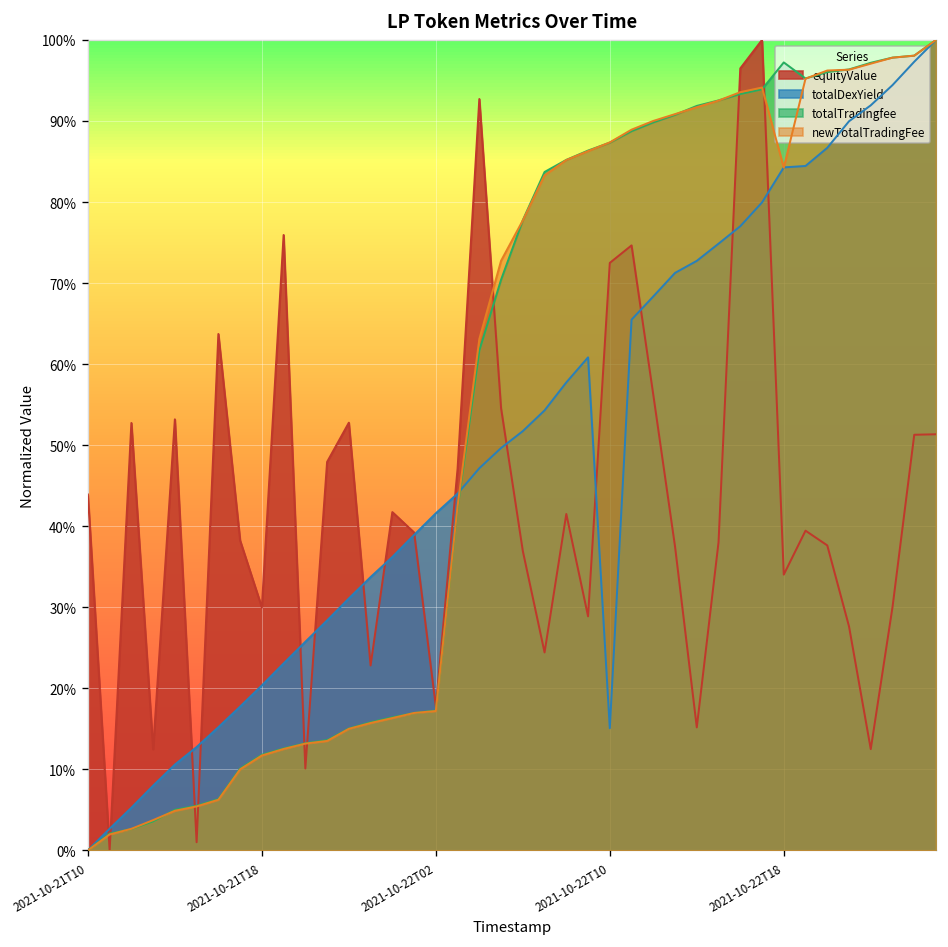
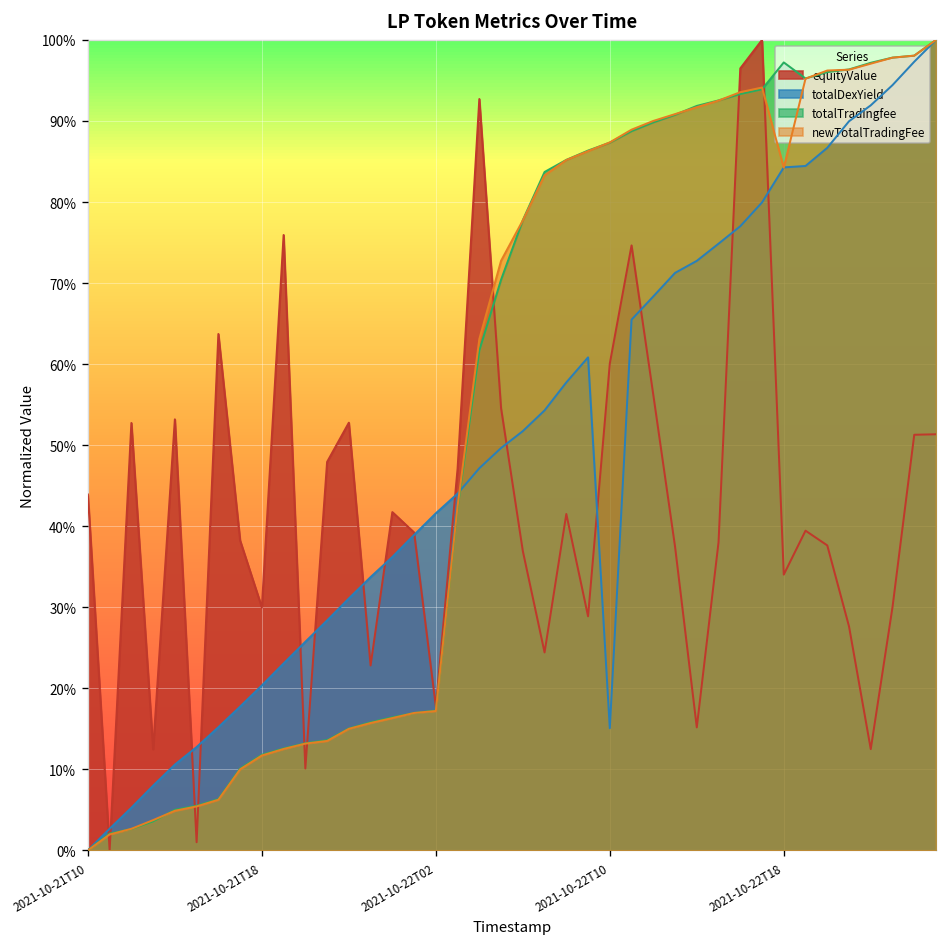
  {
    "equityValue": {
      "2021-10-21T10": "44%",
      "2021-10-21T18": "30%",
      "2021-10-22T02": "18%",
-     "2021-10-22T10": "72%",
+     "2021-10-22T10": "60%",
      "2021-10-22T18": "34%"
    },
    "totalDexYield": {
      "2021-10-21T18": "20%",
      "2021-10-22T02": "42%",
      "2021-10-22T10": "15%"
    }
  }
